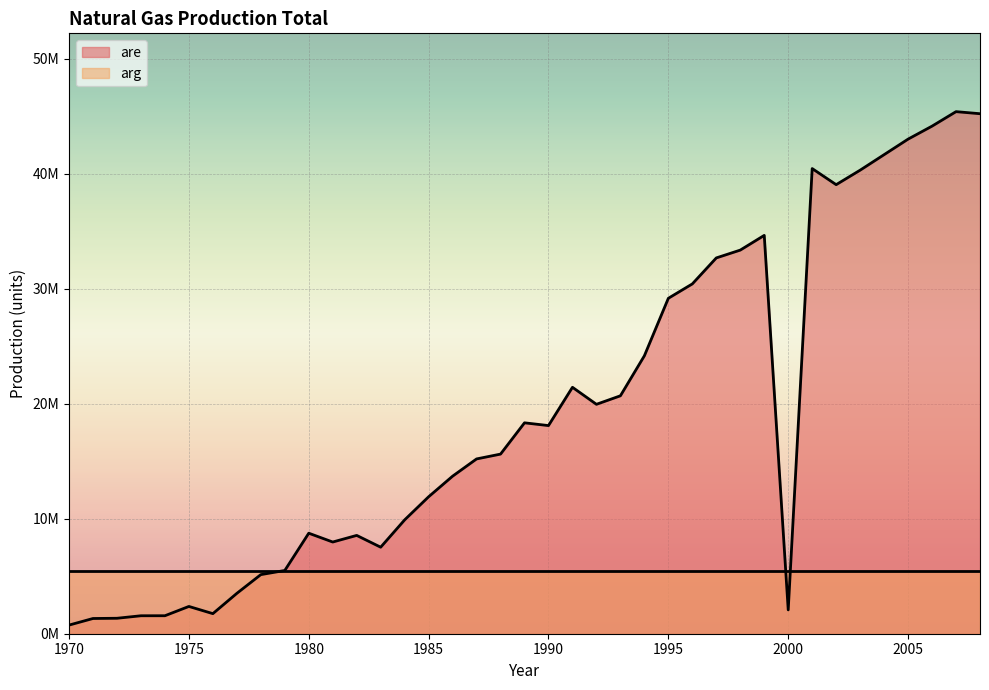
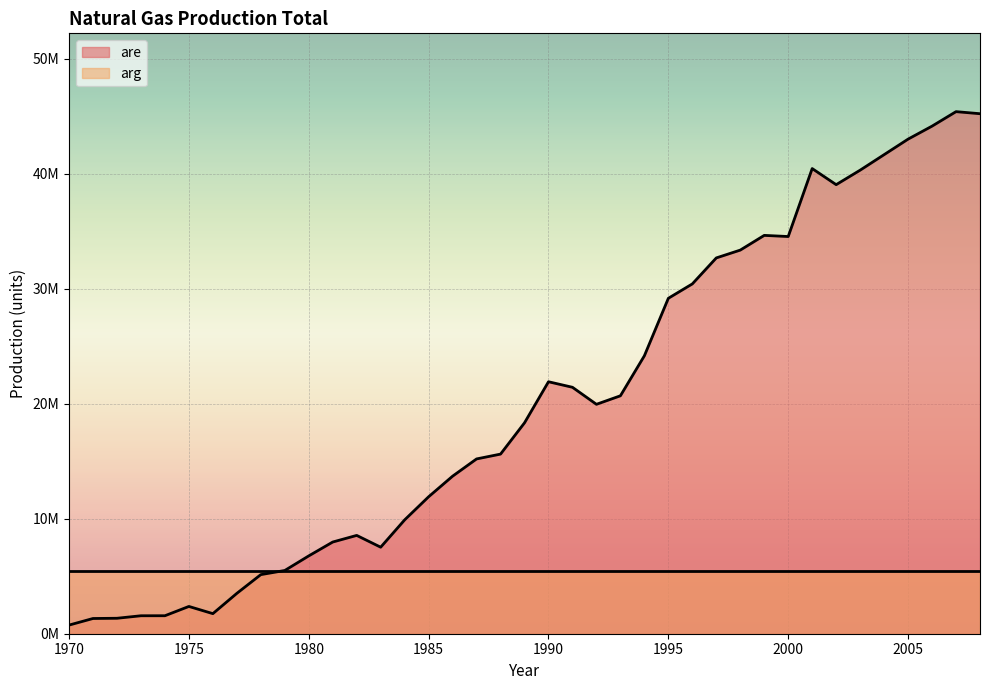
  {
    "are": {
      "1970": 800000,
      "1975": 2400000,
-     "1980": 8700000,
+     "1980": 6800000,
      "1985": 11900000,
-     "1990": 18100000,
+     "1990": 21900000,
      "1995": 29200000,
-     "2000": 2100000,
+     "2000": 34500000,
      "2005": 43000000
    },
    "arg": {
      "1970": 5400000,
      "1975": 5400000,
      "1980": 5400000,
      "1985": 5400000,
      "1990": 5400000,
      "1995": 5400000,
      "2000": 5400000,
      "2005": 5400000
    }
  }
